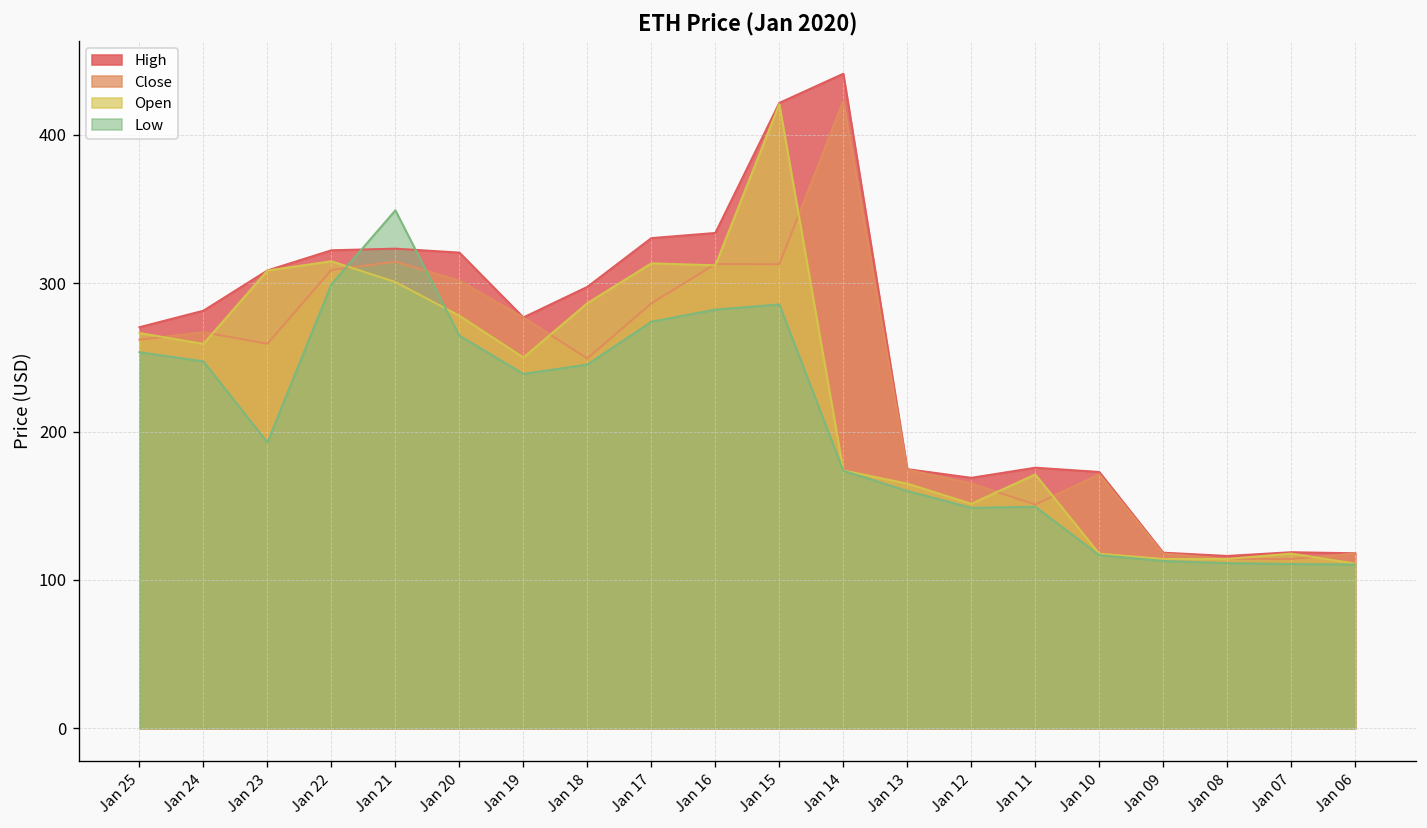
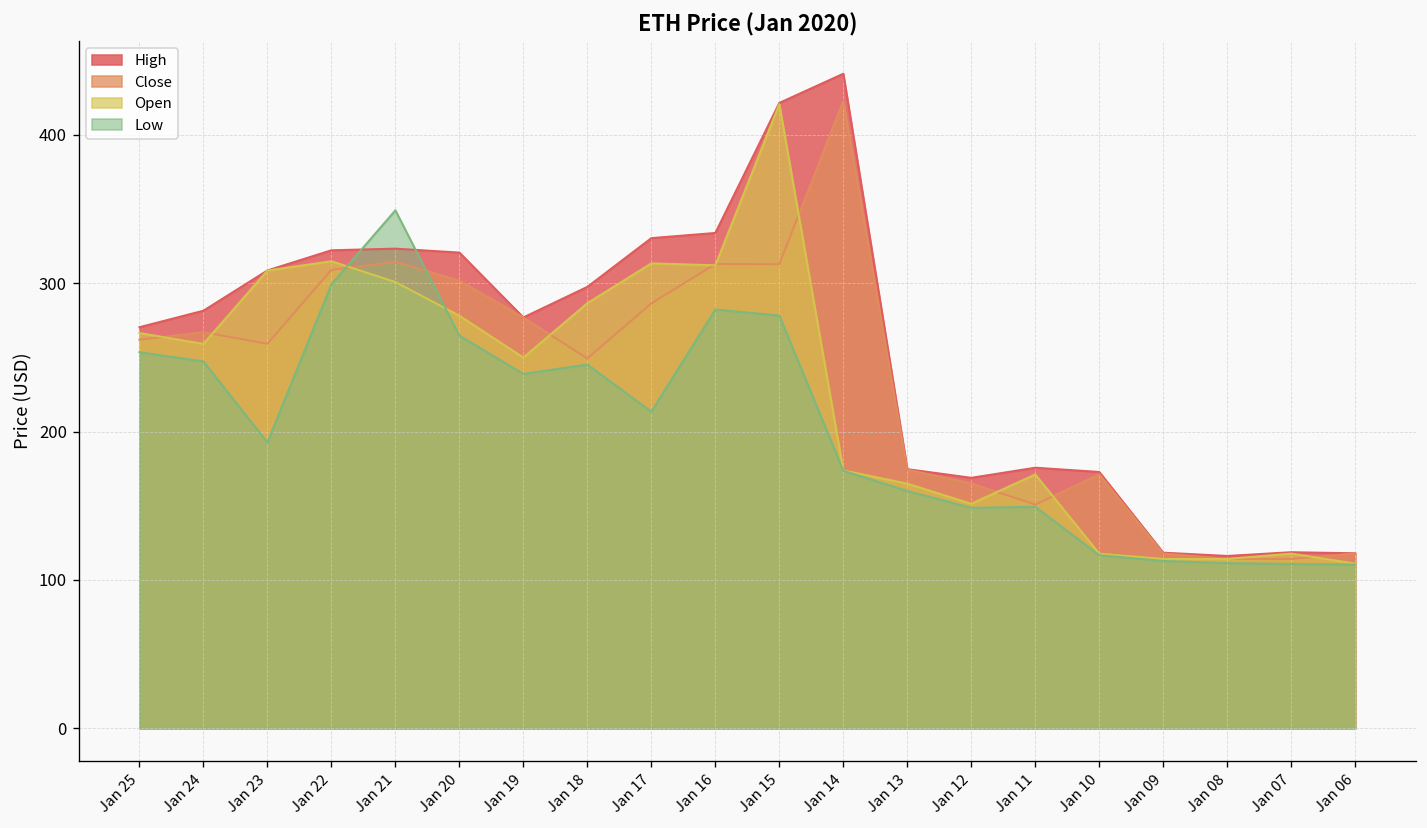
  {
    "Open": {
      "Jan 25": 266,
      "Jan 24": 259,
      "Jan 22": 315,
      "Jan 21": 301,
      "Jan 20": 278,
      "Jan 19": 250,
      "Jan 18": 287,
      "Jan 17": 313,
      "Jan 13": 165,
      "Jan 12": 151,
      "Jan 11": 171
    },
    "Low": {
      "Jan 25": 253,
      "Jan 24": 247,
      "Jan 23": 193,
      "Jan 22": 299,
      "Jan 21": 349,
      "Jan 20": 265,
      "Jan 19": 239,
      "Jan 18": 245,
-     "Jan 17": 274,
+     "Jan 17": 213,
      "Jan 16": 282,
-     "Jan 15": 286,
+     "Jan 15": 278,
      "Jan 13": 160,
      "Jan 12": 149,
      "Jan 08": 111,
      "Jan 07": 111
    }
  }
